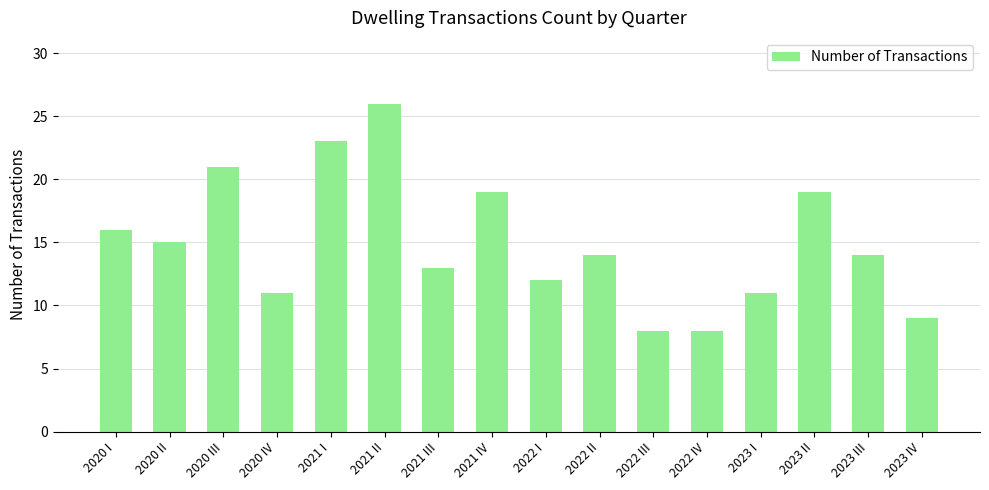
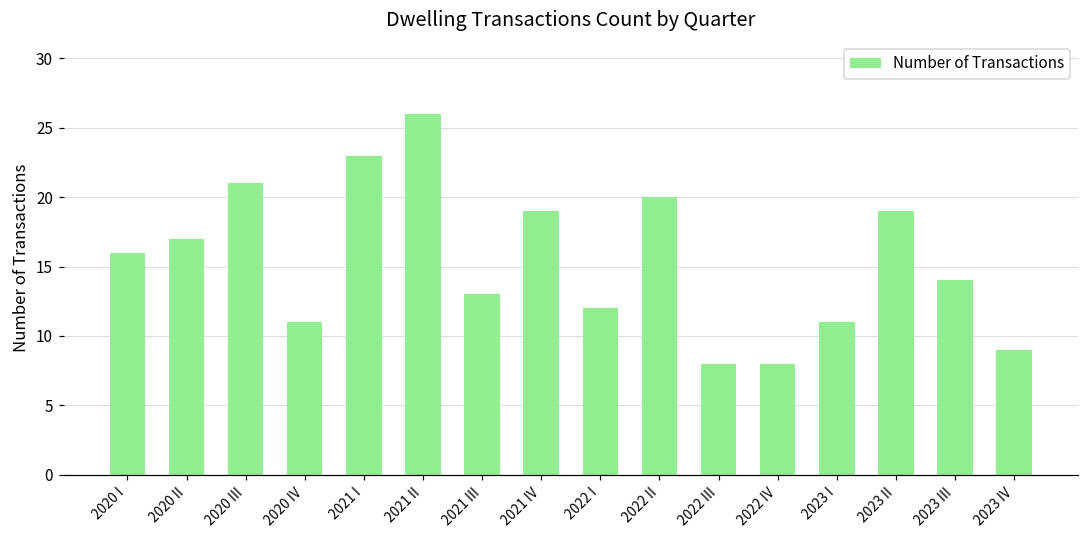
  {
    "2020 I": 16,
-   "2020 II": 15,
+   "2020 II": 17,
    "2020 III": 21,
    "2020 IV": 11,
    "2021 I": 23,
    "2021 II": 26,
    "2021 III": 13,
    "2021 IV": 19,
    "2022 I": 12,
-   "2022 II": 14,
+   "2022 II": 20,
    "2022 III": 8,
    "2022 IV": 8,
    "2023 I": 11,
    "2023 II": 19,
    "2023 III": 14,
    "2023 IV": 9
  }
